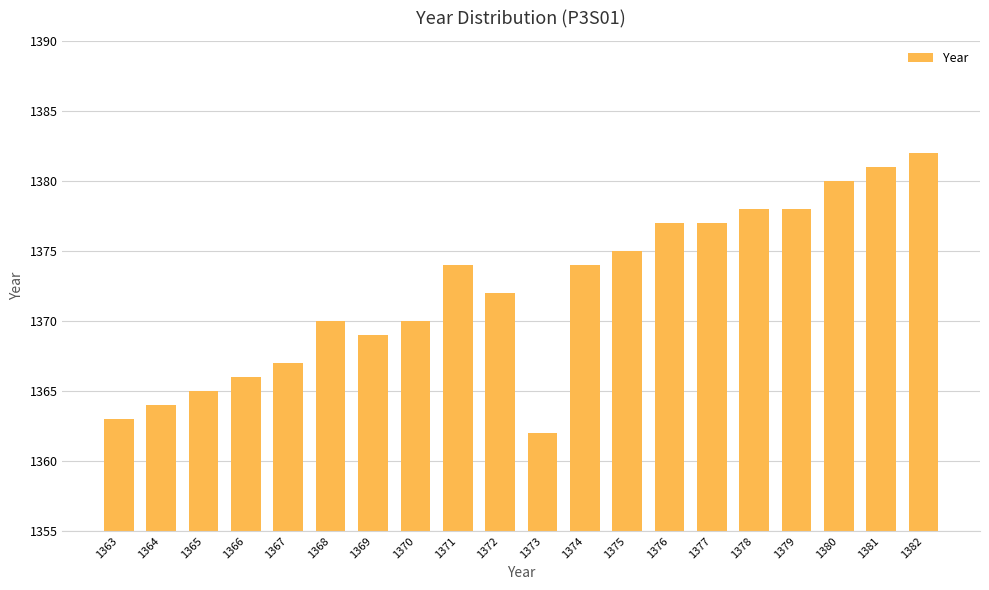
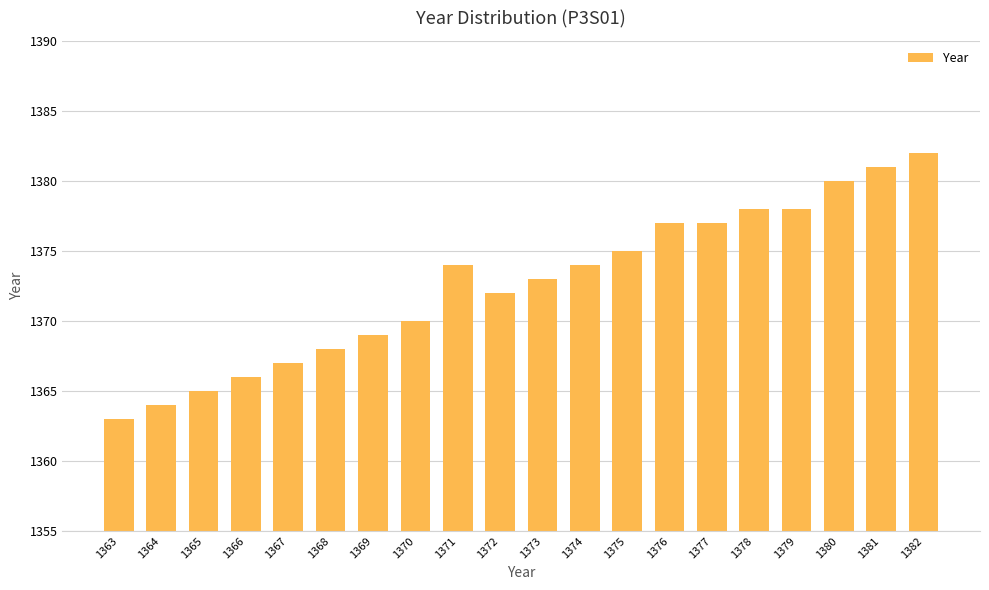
  {
    "1363": 1363,
    "1364": 1364,
    "1365": 1365,
    "1366": 1366,
    "1367": 1367,
-   "1368": 1370,
+   "1368": 1368,
    "1369": 1369,
    "1370": 1370,
    "1371": 1374,
    "1372": 1372,
-   "1373": 1362,
+   "1373": 1373,
    "1374": 1374,
    "1375": 1375,
    "1376": 1377,
    "1377": 1377,
    "1378": 1378,
    "1379": 1378,
    "1380": 1380,
    "1381": 1381,
    "1382": 1382
  }
